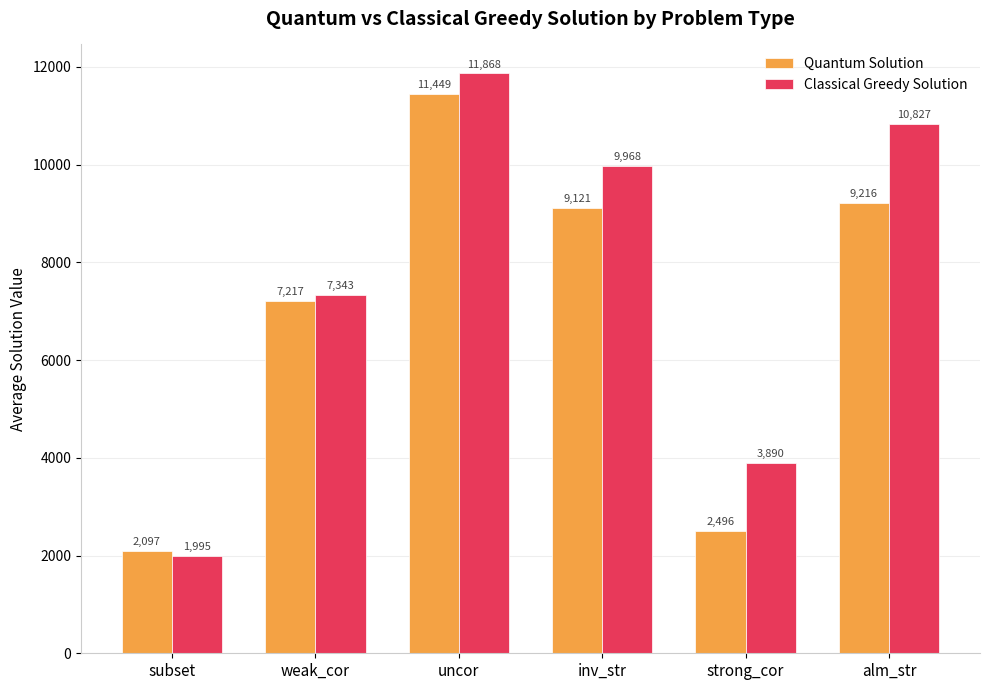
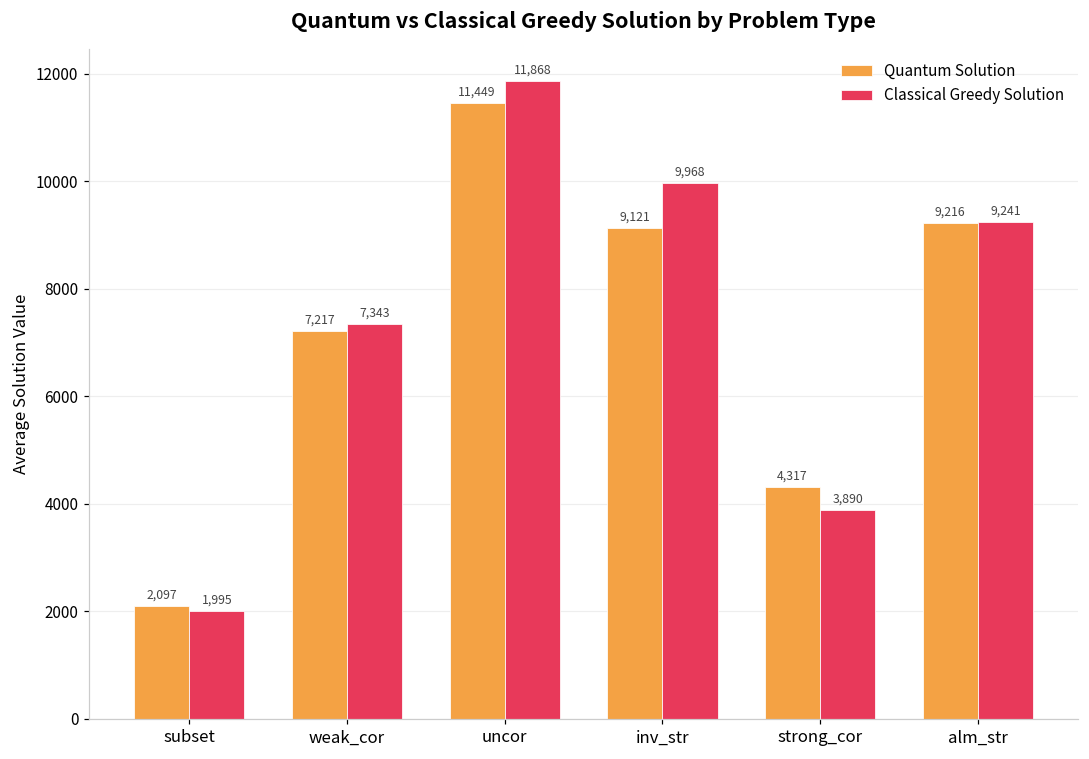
  {
    "Quantum Solution": {
      "subset": "2,097",
      "weak_cor": "7,217",
      "uncor": "11,449",
      "inv_str": "9,121",
-     "strong_cor": "2,496",
+     "strong_cor": "4,317",
      "alm_str": "9,216"
    },
    "Classical Greedy Solution": {
      "subset": "1,995",
      "weak_cor": "7,343",
      "uncor": "11,868",
      "inv_str": "9,968",
      "strong_cor": "3,890",
-     "alm_str": "10,827"
+     "alm_str": "9,241"
    }
  }
